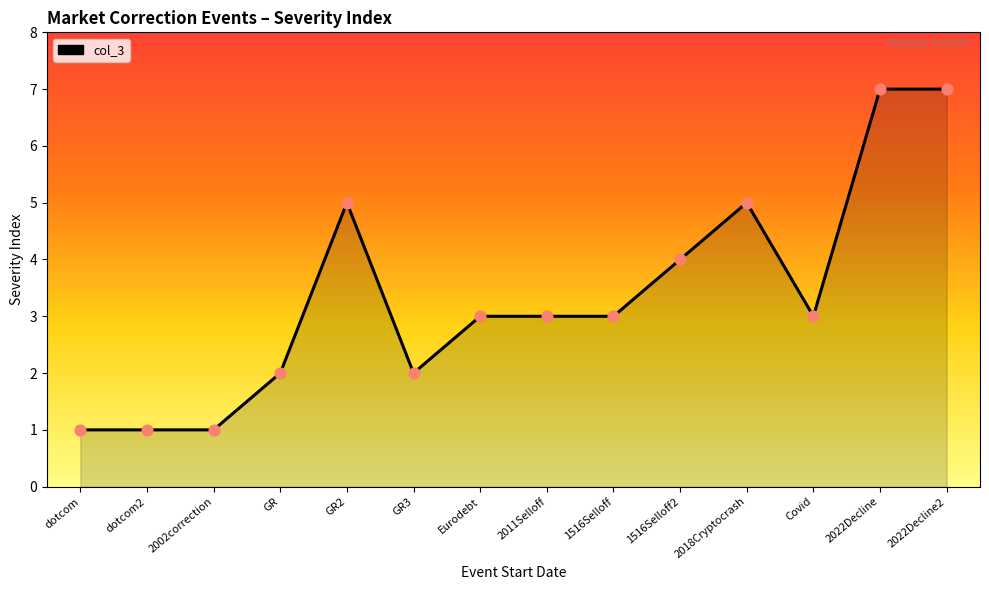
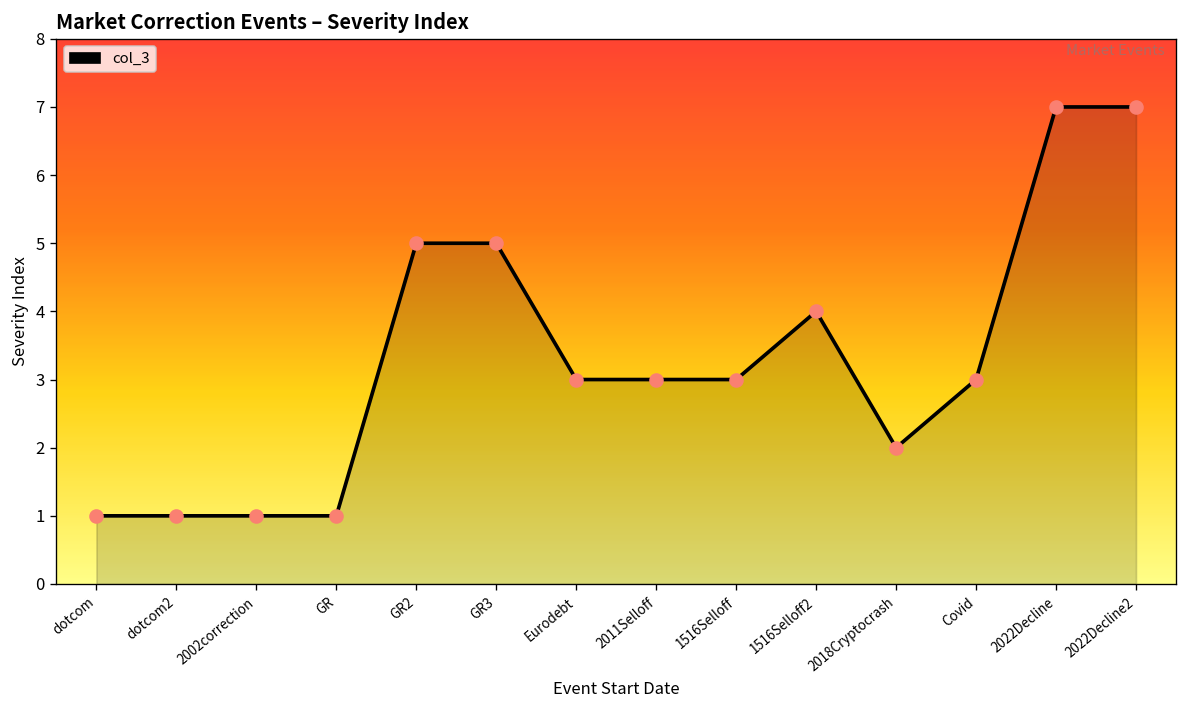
  {
    "dotcom": 1,
    "dotcom2": 1,
    "2002correction": 1,
-   "GR": 2,
+   "GR": 1,
    "GR2": 5,
-   "GR3": 2,
+   "GR3": 5,
    "Eurodebt": 3,
    "2011Selloff": 3,
    "1516Selloff": 3,
    "1516Selloff2": 4,
-   "2018Cryptocrash": 5,
+   "2018Cryptocrash": 2,
    "Covid": 3,
    "2022Decline": 7,
    "2022Decline2": 7
  }
